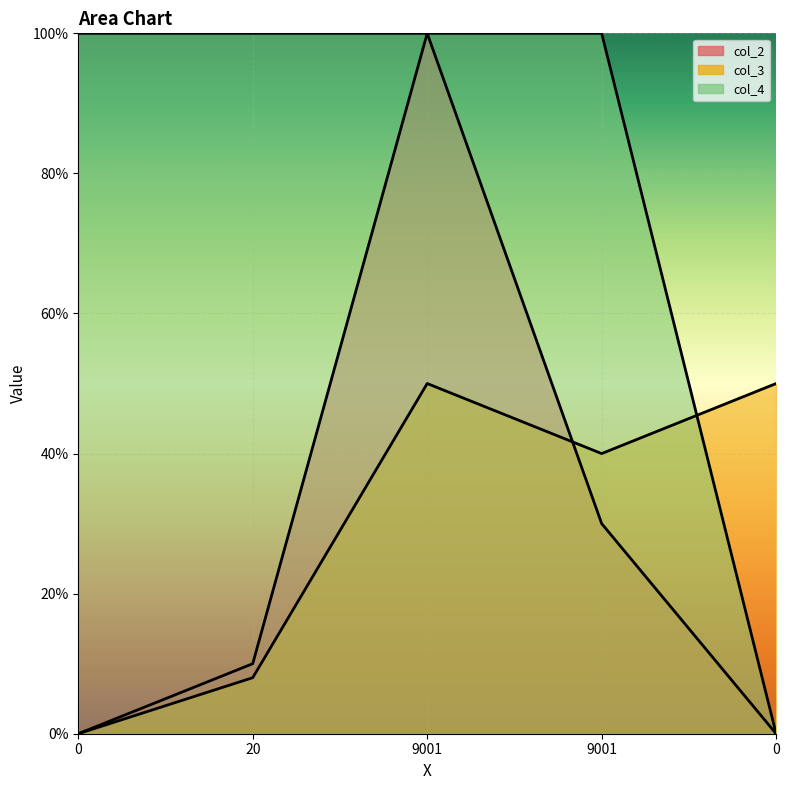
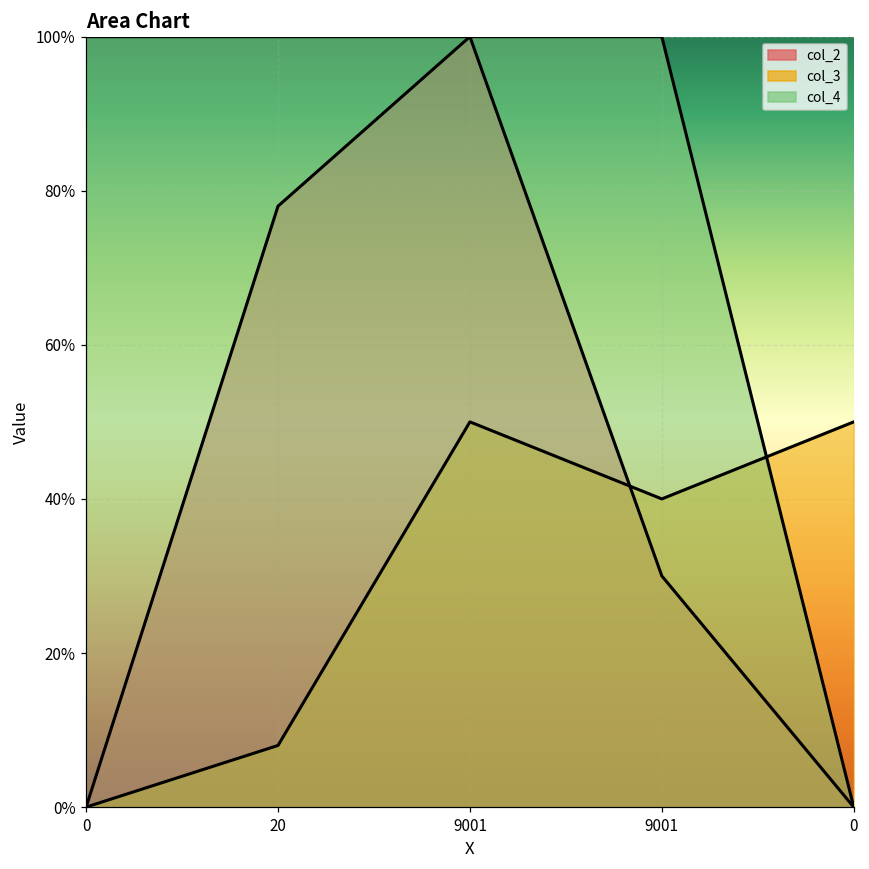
  {
    "col_2": {
-     "20": "10%"
+     "20": "78%"
    },
    "col_3": {
      "20": "8%"
    },
    "col_4": {
      "20": "100%"
    }
  }
